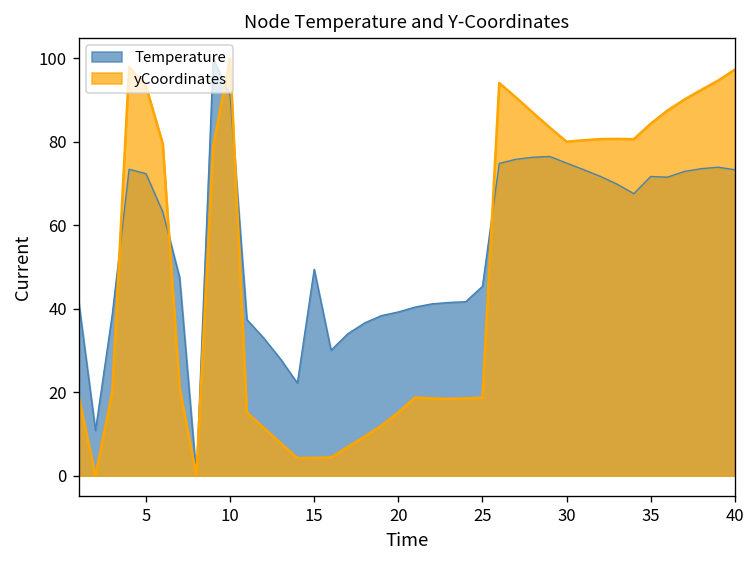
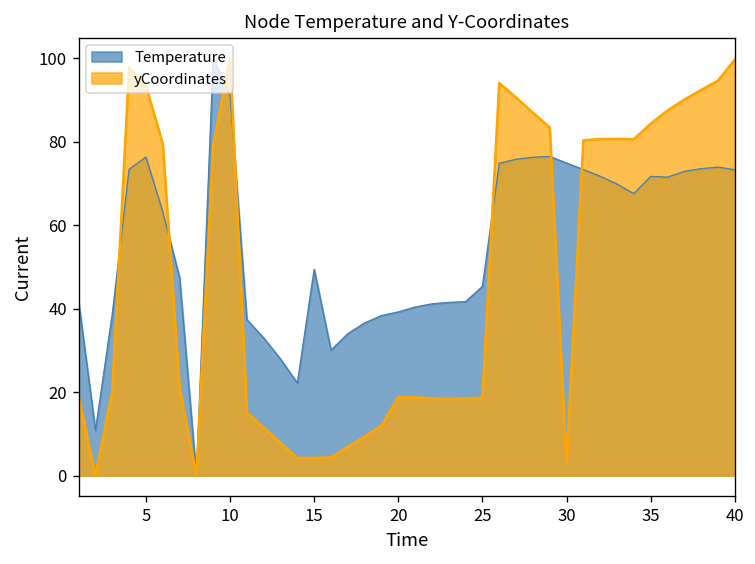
  {
    "Temperature": {
-     "5": 72,
+     "5": 76,
      "15": 49,
      "20": 39,
      "25": 45,
      "30": 75,
      "35": 72,
      "40": 73
    },
    "yCoordinates": {
      "15": 4,
-     "20": 15,
+     "20": 19,
      "25": 19,
-     "30": 80,
+     "30": 3,
      "35": 84,
-     "40": 97
+     "40": 100
    }
  }
